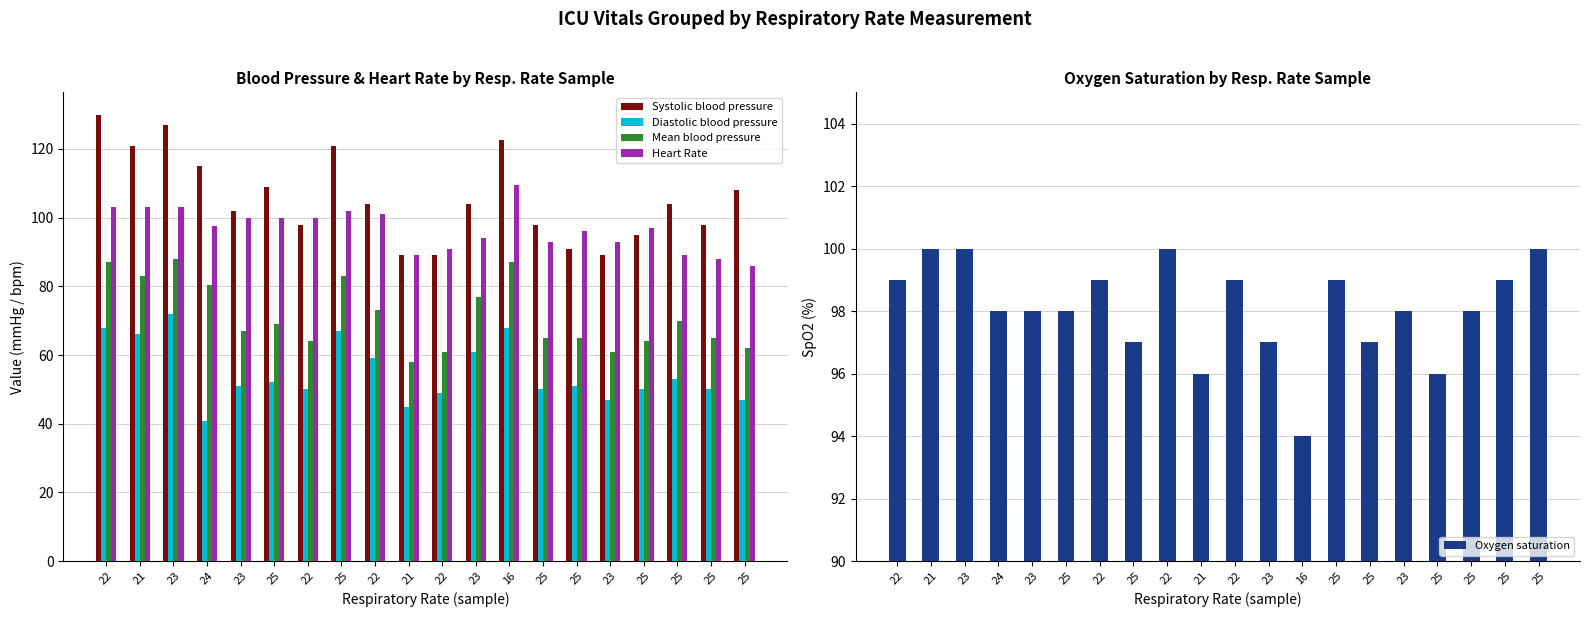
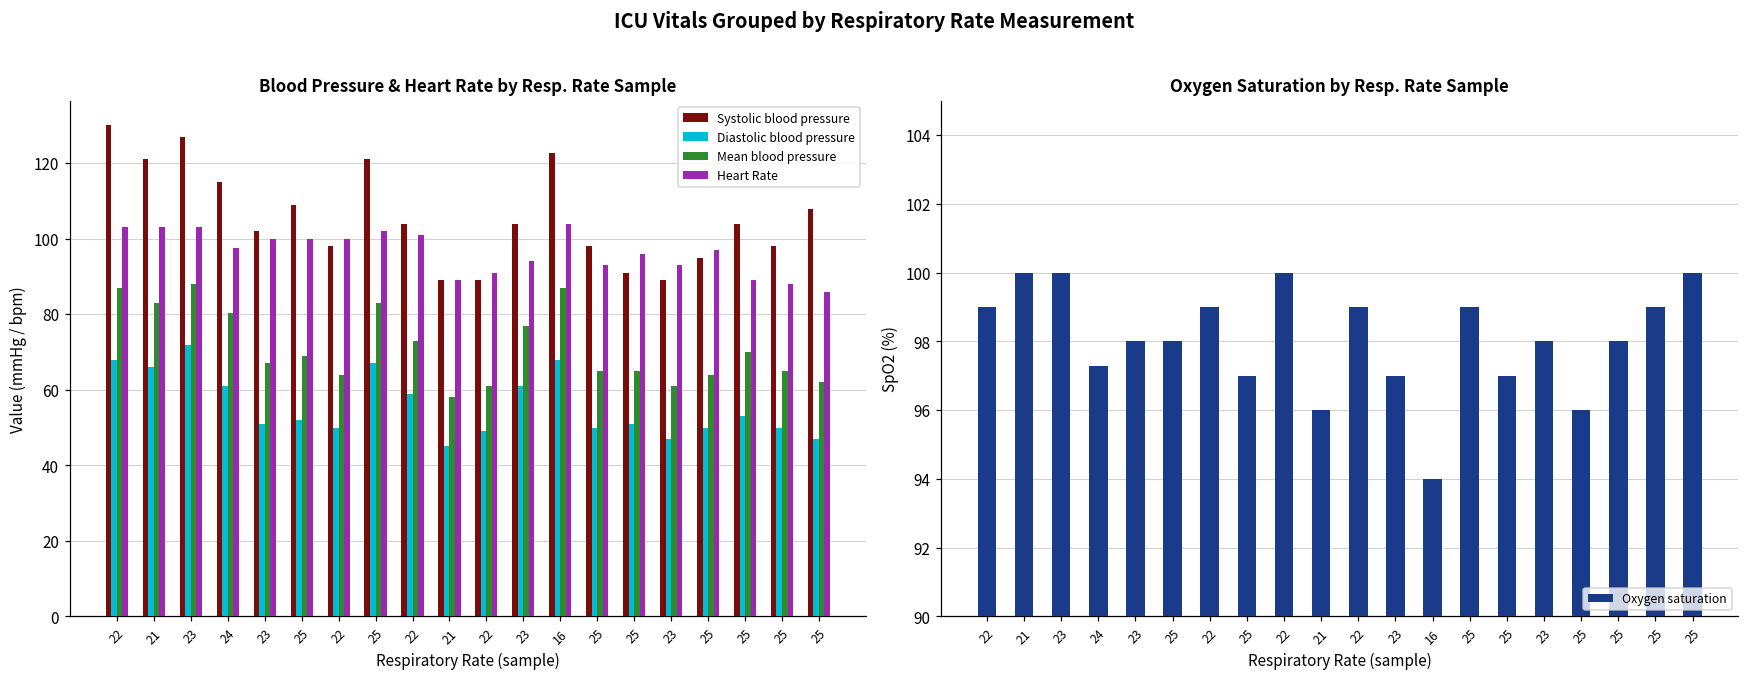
  {
    "Blood Pressure & Heart Rate by Resp. Rate Sample": {
      "Systolic blood pressure": {
        "24": 115,
        "16": 123
      },
      "Diastolic blood pressure": {
-       "24": 41,
+       "24": 61,
        "16": 68
      },
      "Mean blood pressure": {
        "24": 80,
        "16": 87
      },
      "Heart Rate": {
        "24": 98,
-       "16": 110
+       "16": 104
      }
    },
    "Oxygen Saturation by Resp. Rate Sample": {
-     "24": 98.0,
+     "24": 97.3,
      "16": 94.0
    }
  }
